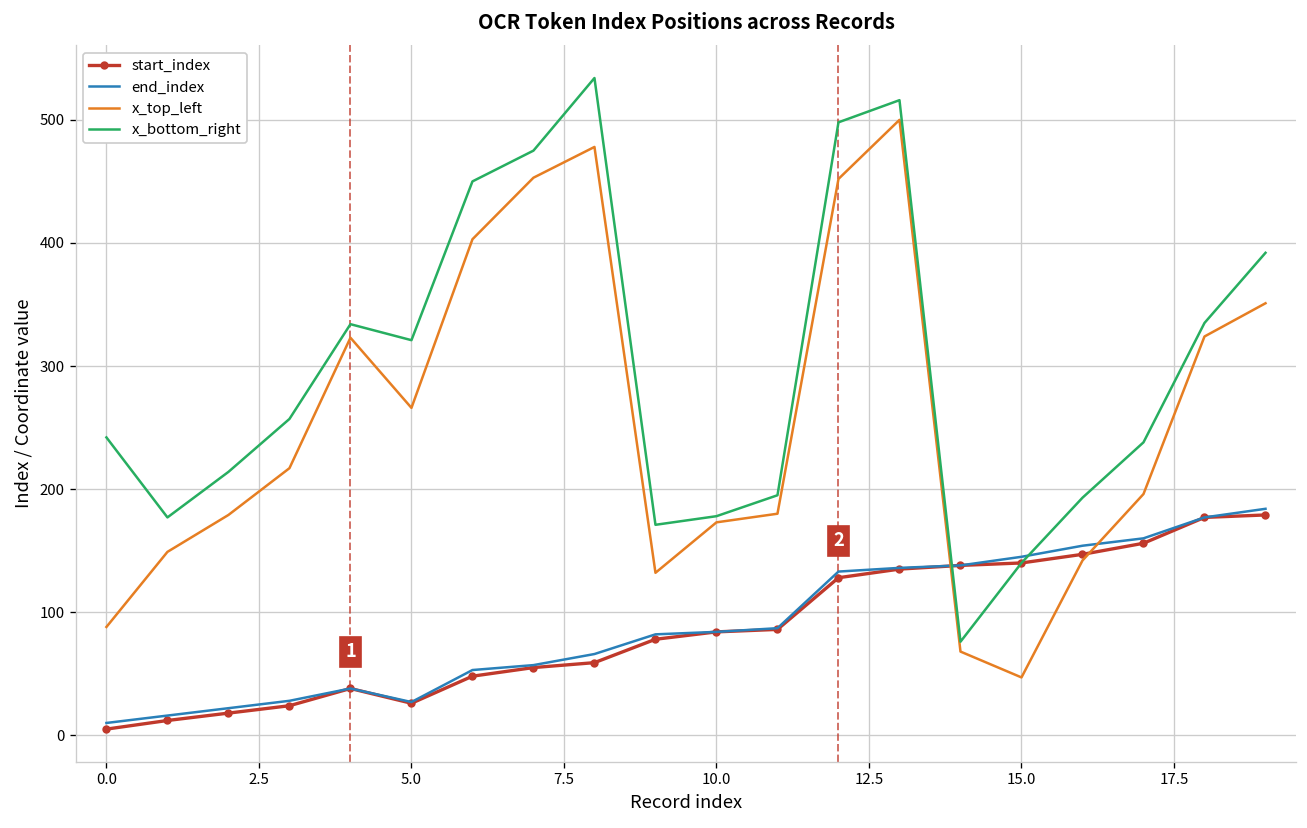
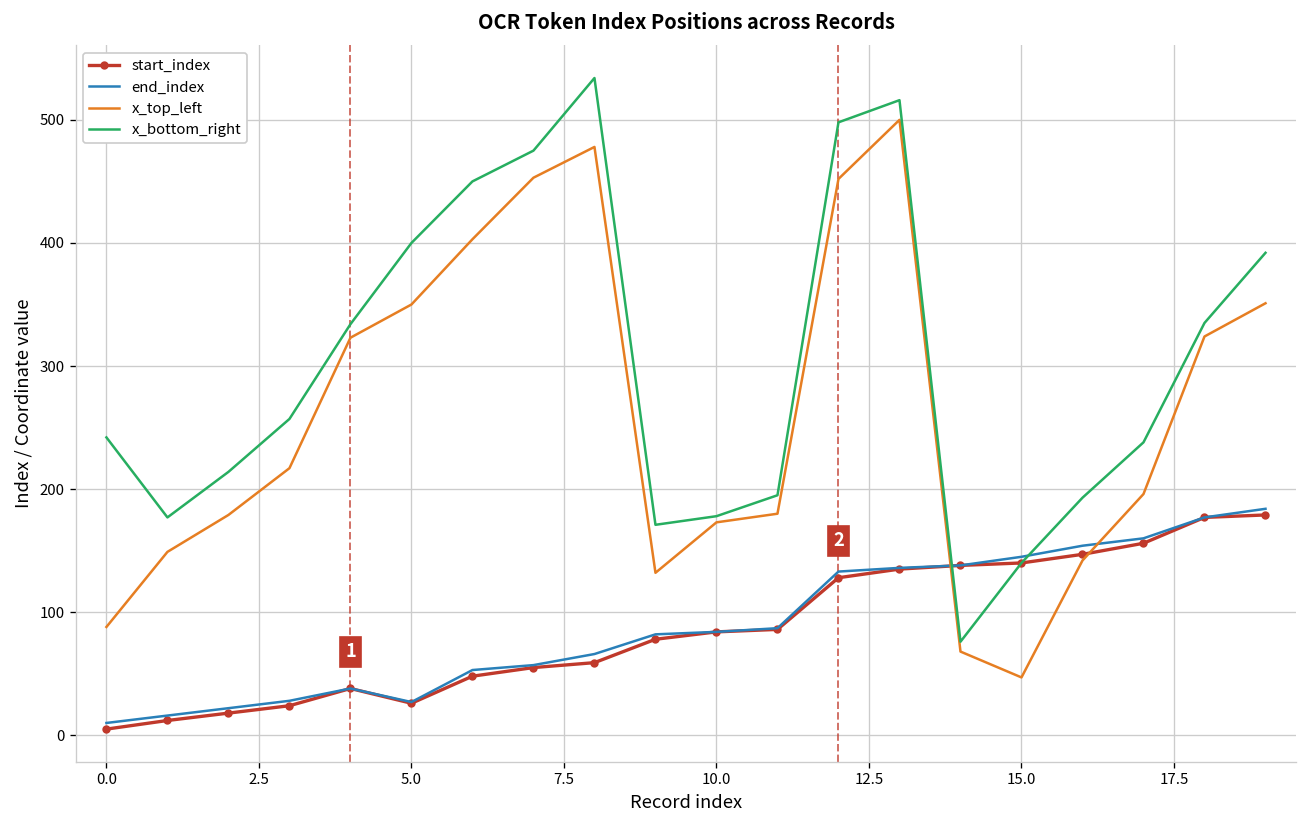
  {
    "start_index": {
      "0.0": 5
    },
    "end_index": {
      "0.0": 10,
      "15.0": 145
    },
    "x_top_left": {
      "0.0": 88,
-     "5.0": 266,
+     "5.0": 350,
      "10.0": 173,
      "15.0": 47
    },
    "x_bottom_right": {
      "0.0": 242,
-     "5.0": 321,
+     "5.0": 400,
      "10.0": 178
    }
  }
